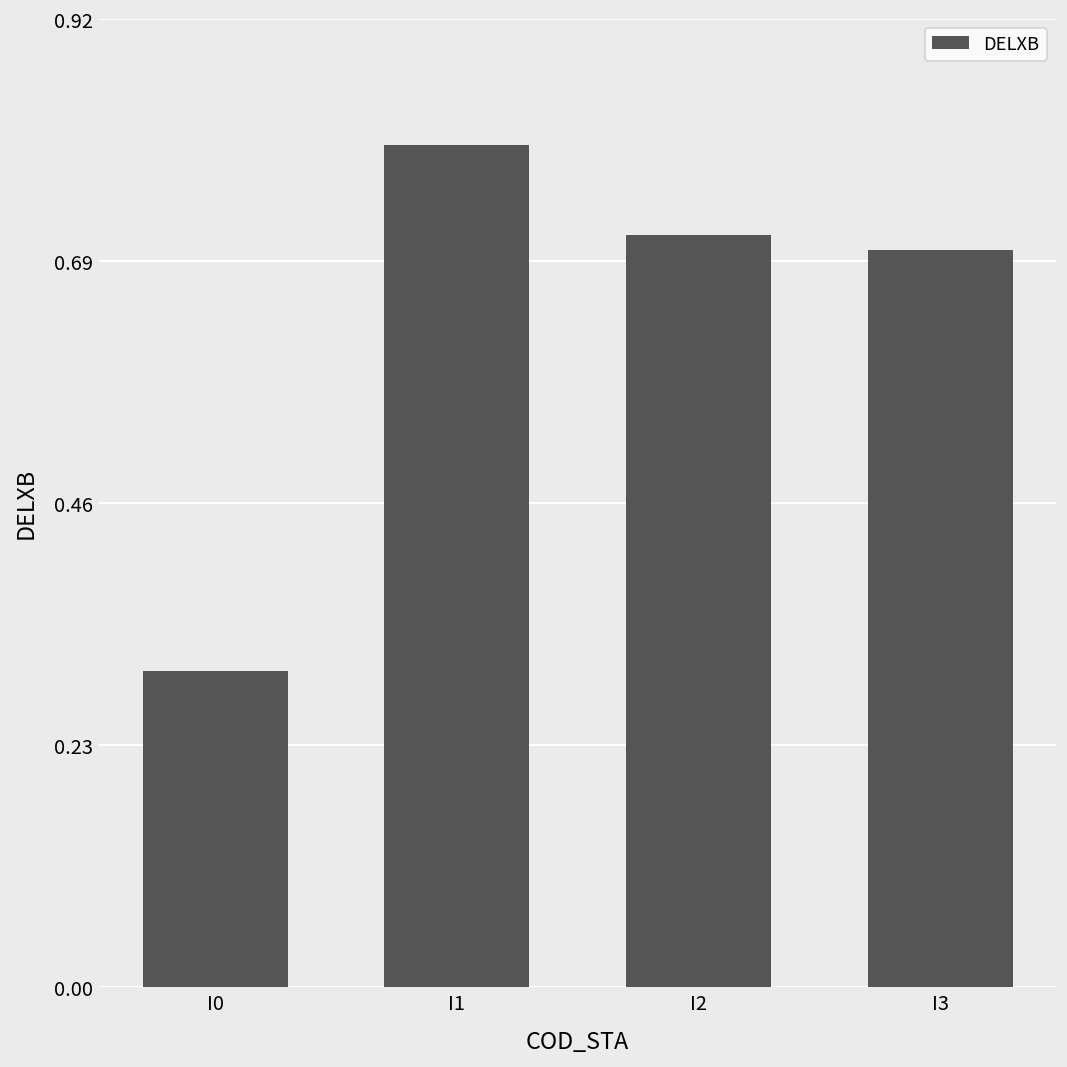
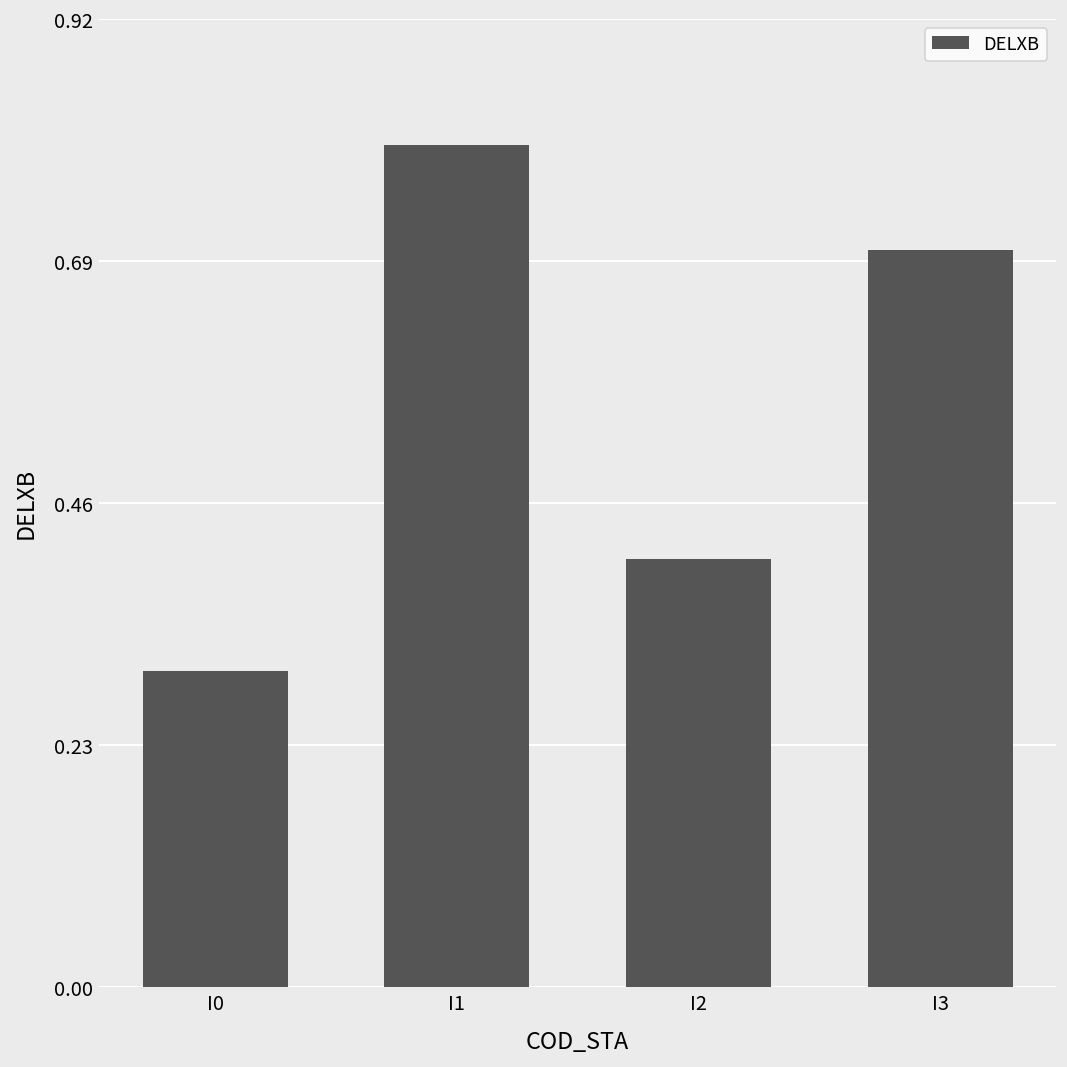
  {
    "I0": 0.30,
    "I1": 0.80,
-   "I2": 0.71,
+   "I2": 0.41,
    "I3": 0.70
  }
